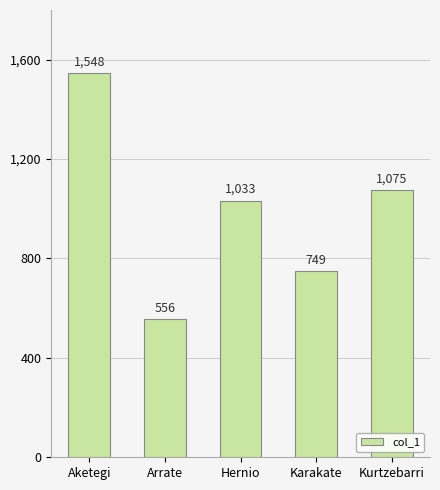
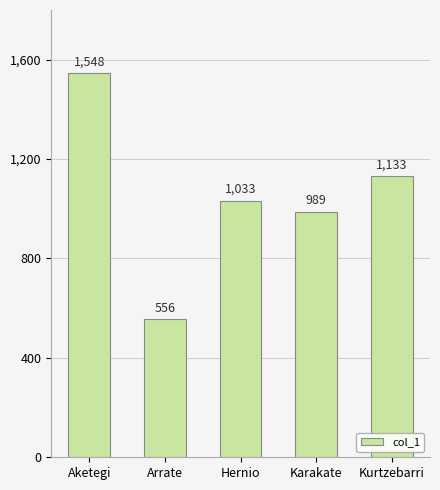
  {
    "Aketegi": "1,548",
    "Arrate": "556",
    "Hernio": "1,033",
-   "Karakate": "749",
-   "Kurtzebarri": "1,075"
+   "Karakate": "989",
+   "Kurtzebarri": "1,133"
  }
